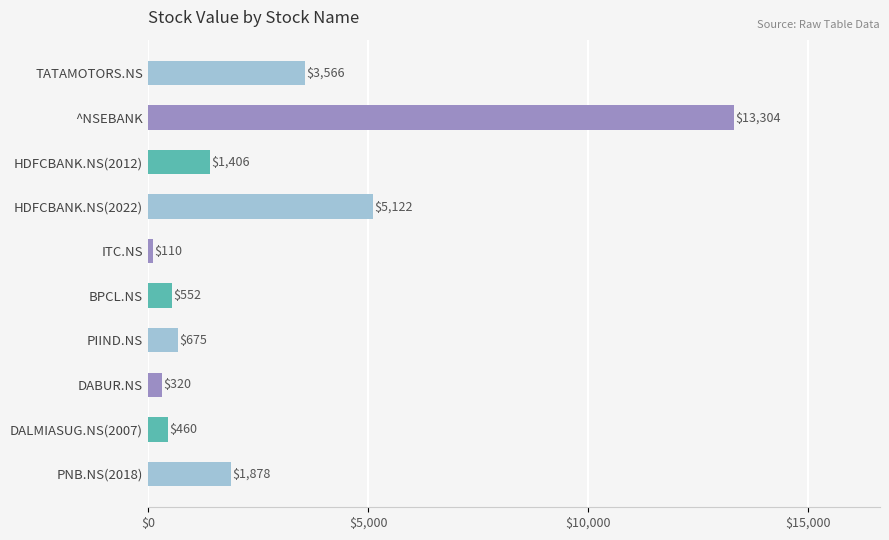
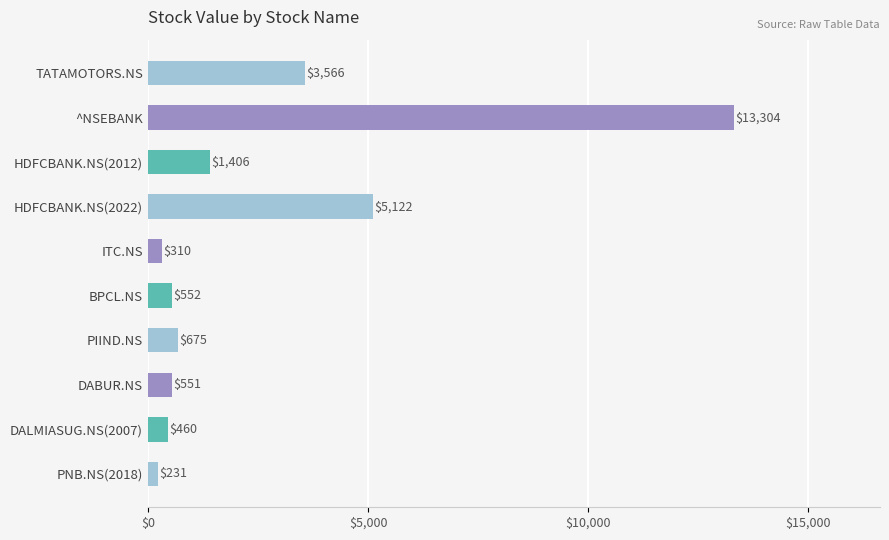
  {
    "TATAMOTORS.NS": "$3,566",
    "^NSEBANK": "$13,304",
    "HDFCBANK.NS(2012)": "$1,406",
    "HDFCBANK.NS(2022)": "$5,122",
-   "ITC.NS": "$110",
+   "ITC.NS": "$310",
    "BPCL.NS": "$552",
    "PIIND.NS": "$675",
-   "DABUR.NS": "$320",
+   "DABUR.NS": "$551",
    "DALMIASUG.NS(2007)": "$460",
-   "PNB.NS(2018)": "$1,878"
+   "PNB.NS(2018)": "$231"
  }
